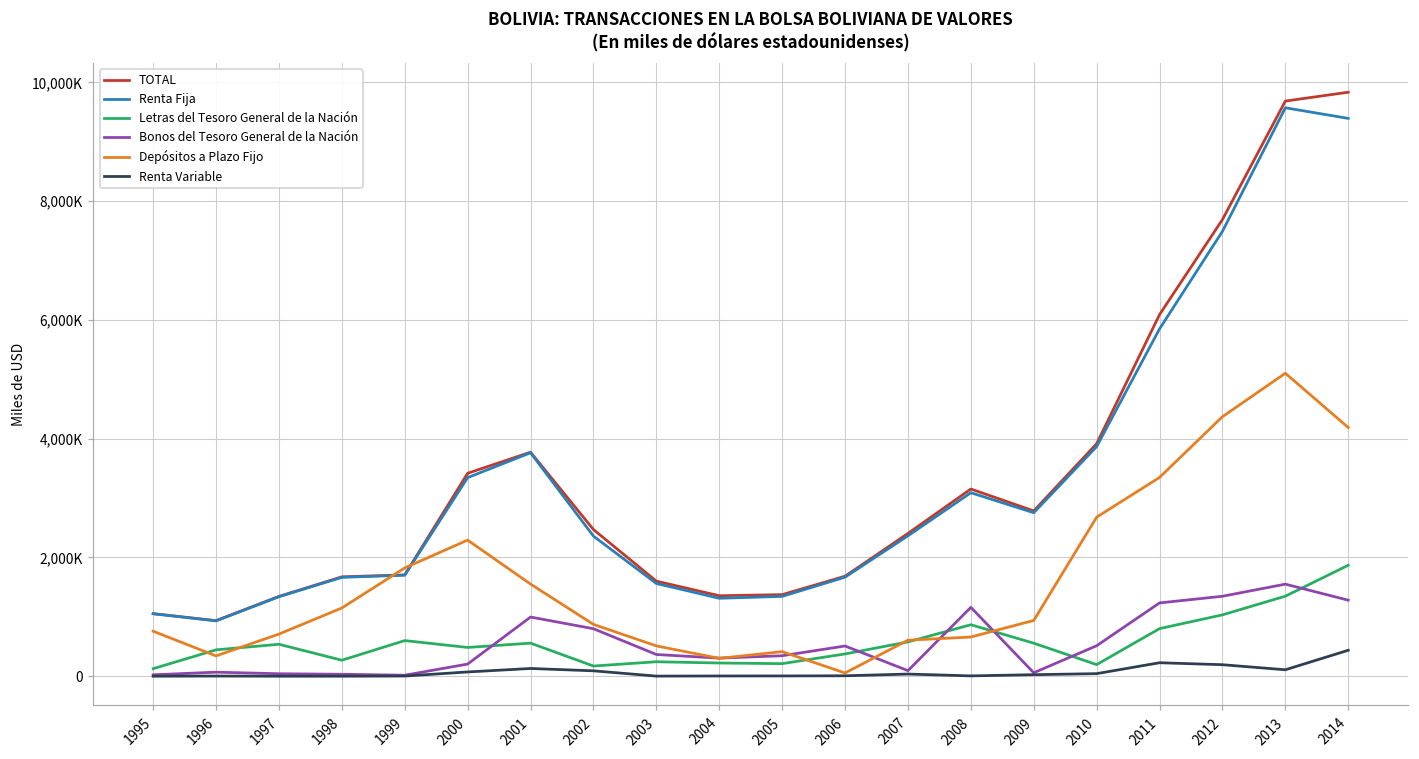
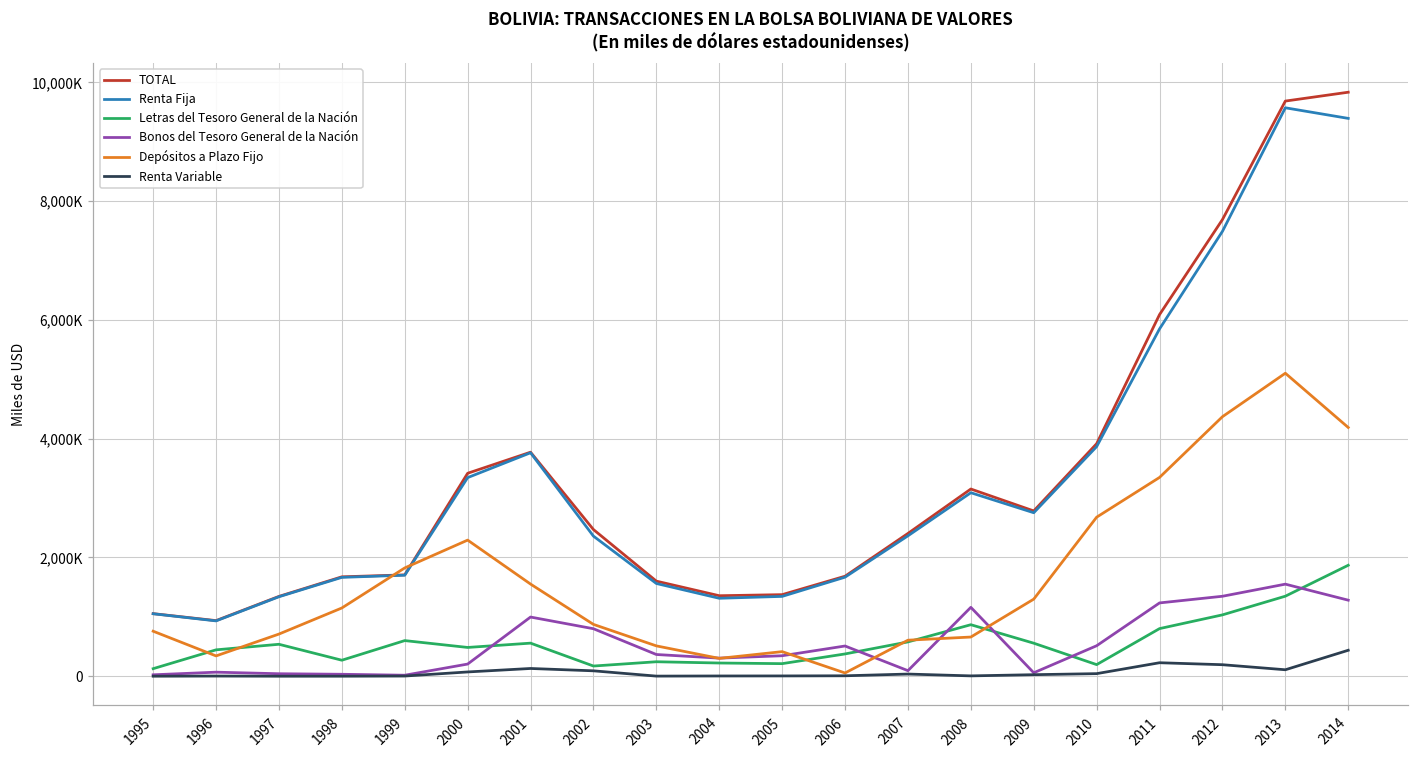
  {
    "TOTAL": {
      "2000": "3,400,000",
      "2002": "2,500,000",
      "2008": "3,200,000",
      "2010": "3,900,000",
      "2011": "6,100,000",
      "2012": "7,700,000",
      "2013": "9,700,000",
      "2014": "9,800,000"
    },
    "Renta Fija": {
      "2000": "3,300,000",
      "2002": "2,400,000",
      "2008": "3,100,000",
      "2010": "3,900,000",
      "2011": "5,800,000",
      "2012": "7,500,000",
      "2013": "9,600,000",
      "2014": "9,400,000"
    },
    "Letras del Tesoro General de la Nación": {
      "1995": "100,000",
      "1996": "400,000",
      "1997": "500,000",
      "1998": "300,000",
      "1999": "600,000",
      "2000": "500,000",
      "2001": "600,000",
      "2002": "200,000",
      "2003": "200,000",
      "2004": "200,000",
      "2005": "200,000",
      "2006": "400,000",
      "2008": "900,000",
      "2009": "600,000",
      "2010": "200,000",
      "2011": "800,000",
      "2012": "1,000,000",
      "2013": "1,300,000",
      "2014": "1,900,000"
    },
    "Bonos del Tesoro General de la Nación": {
      "1996": "100,000",
      "2000": "200,000",
      "2001": "1,000,000",
      "2002": "800,000",
      "2003": "400,000",
      "2005": "300,000",
      "2006": "500,000",
      "2007": "100,000",
      "2008": "1,200,000",
      "2010": "500,000",
      "2011": "1,200,000",
      "2012": "1,300,000",
      "2013": "1,600,000",
      "2014": "1,300,000"
    },
    "Depósitos a Plazo Fijo": {
      "1995": "800,000",
      "1996": "300,000",
      "1997": "700,000",
      "1998": "1,100,000",
      "1999": "1,800,000",
      "2000": "2,300,000",
      "2001": "1,600,000",
      "2002": "900,000",
      "2003": "500,000",
      "2005": "400,000",
      "2006": "100,000",
      "2008": "700,000",
-     "2009": "900,000",
+     "2009": "1,300,000",
      "2010": "2,700,000",
      "2011": "3,300,000",
      "2012": "4,400,000",
      "2013": "5,100,000",
      "2014": "4,200,000"
    },
    "Renta Variable": {
      "1996": "0",
      "2000": "100,000",
      "2001": "100,000",
      "2002": "100,000",
      "2003": "0",
      "2004": "0",
      "2005": "0",
      "2006": "0",
      "2007": "0",
      "2008": "0",
      "2010": "0",
      "2011": "200,000",
      "2012": "200,000",
      "2013": "100,000",
      "2014": "400,000"
    }
  }
